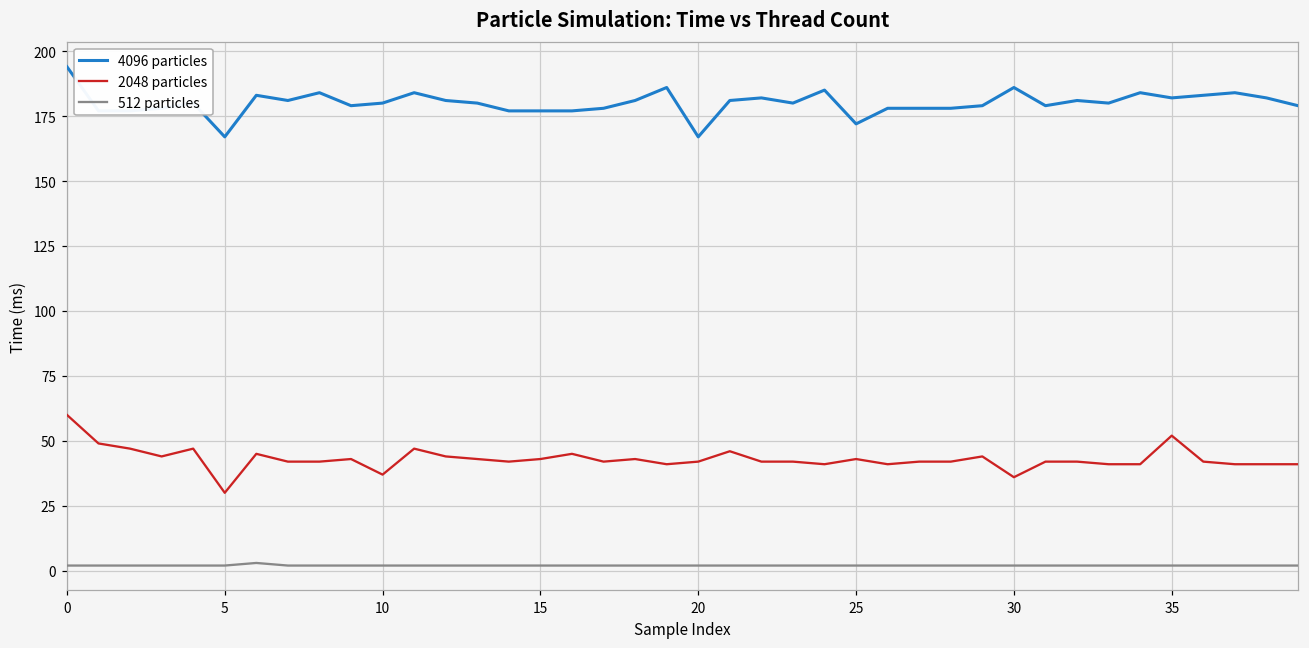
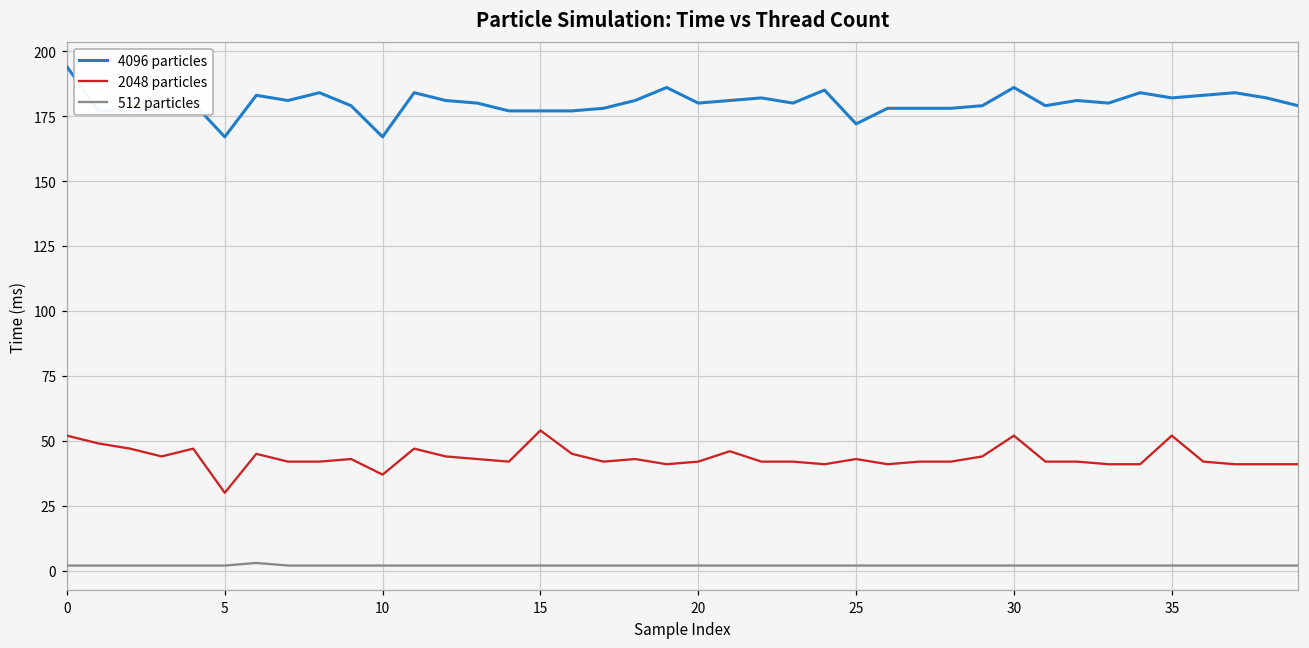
  {
    "4096 particles": {
      "0": 194,
      "5": 167,
-     "10": 180,
+     "10": 167,
      "15": 177,
-     "20": 167,
+     "20": 180,
      "25": 172,
      "30": 186,
      "35": 182
    },
    "2048 particles": {
-     "0": 60,
+     "0": 52,
      "5": 30,
      "10": 37,
-     "15": 43,
+     "15": 54,
      "20": 42,
      "25": 43,
-     "30": 36,
+     "30": 52,
      "35": 52
    },
    "512 particles": {
      "0": 2,
      "5": 2,
      "10": 2,
      "15": 2,
      "20": 2,
      "25": 2,
      "30": 2,
      "35": 2
    }
  }
